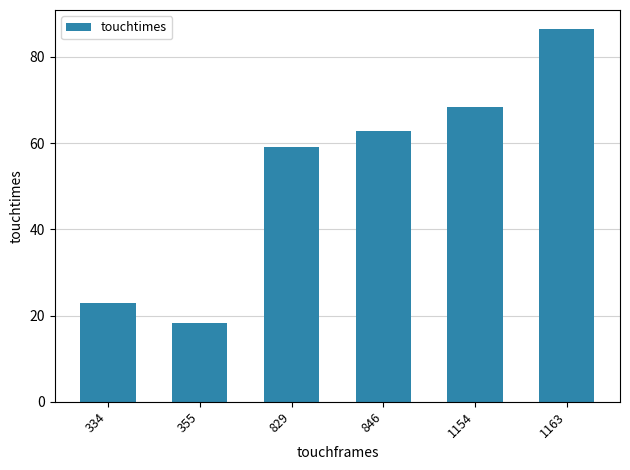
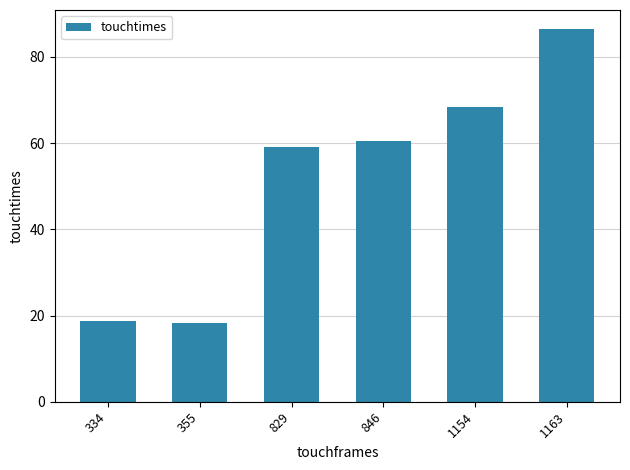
  {
-   "334": 23,
+   "334": 19,
    "355": 18,
    "829": 59,
-   "846": 63,
+   "846": 61,
    "1154": 68,
    "1163": 87
  }
